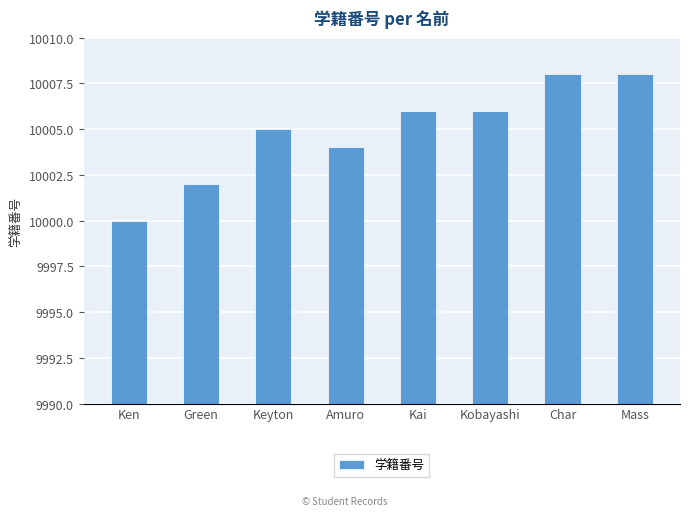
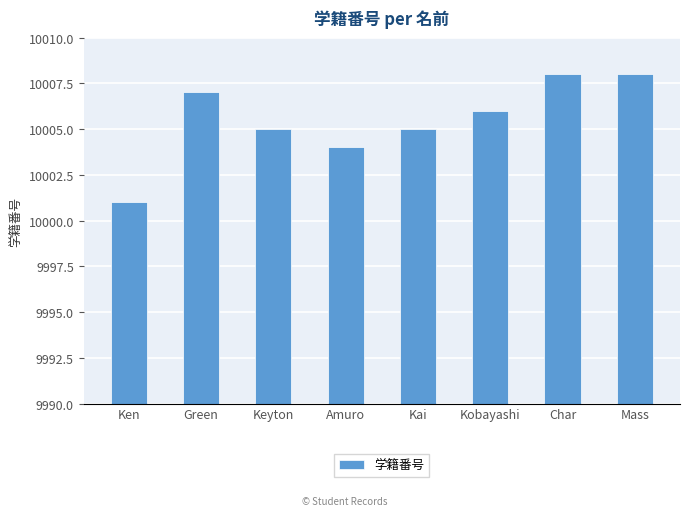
  {
-   "Ken": 10000,
-   "Green": 10002,
+   "Ken": 10001,
+   "Green": 10007,
    "Keyton": 10005,
    "Amuro": 10004,
-   "Kai": 10006,
+   "Kai": 10005,
    "Kobayashi": 10006,
    "Char": 10008,
    "Mass": 10008
  }
